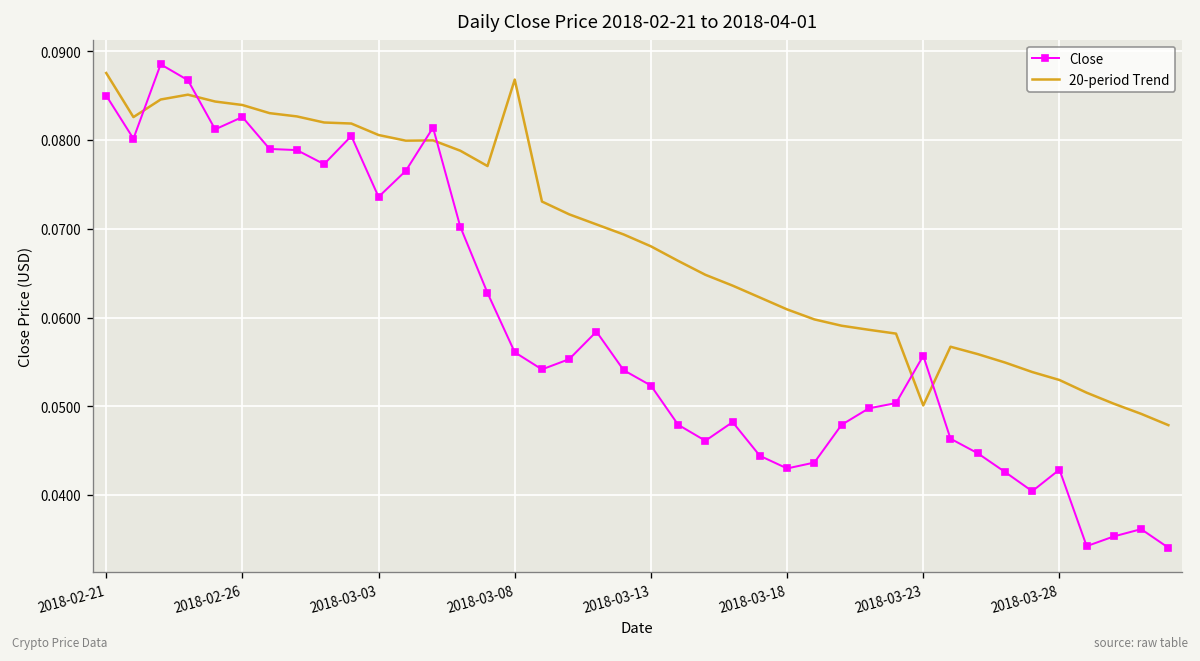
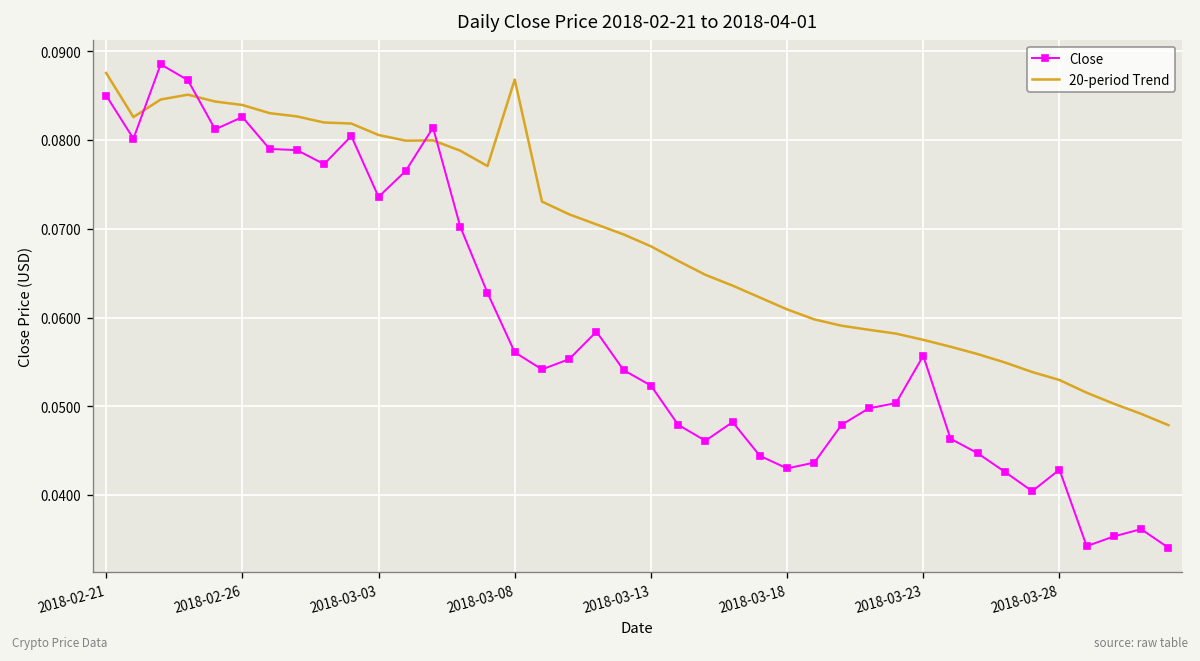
  {
    "Close": {
      "2018-02-21": 0.085,
      "2018-02-26": 0.083,
      "2018-03-03": 0.074,
      "2018-03-08": 0.056,
      "2018-03-13": 0.052,
      "2018-03-18": 0.043,
      "2018-03-23": 0.056,
      "2018-03-28": 0.043
    },
    "20-period Trend": {
      "2018-02-21": 0.088,
      "2018-02-26": 0.084,
      "2018-03-03": 0.081,
      "2018-03-08": 0.087,
      "2018-03-13": 0.068,
      "2018-03-18": 0.061,
-     "2018-03-23": 0.050,
+     "2018-03-23": 0.057,
      "2018-03-28": 0.053
    }
  }
